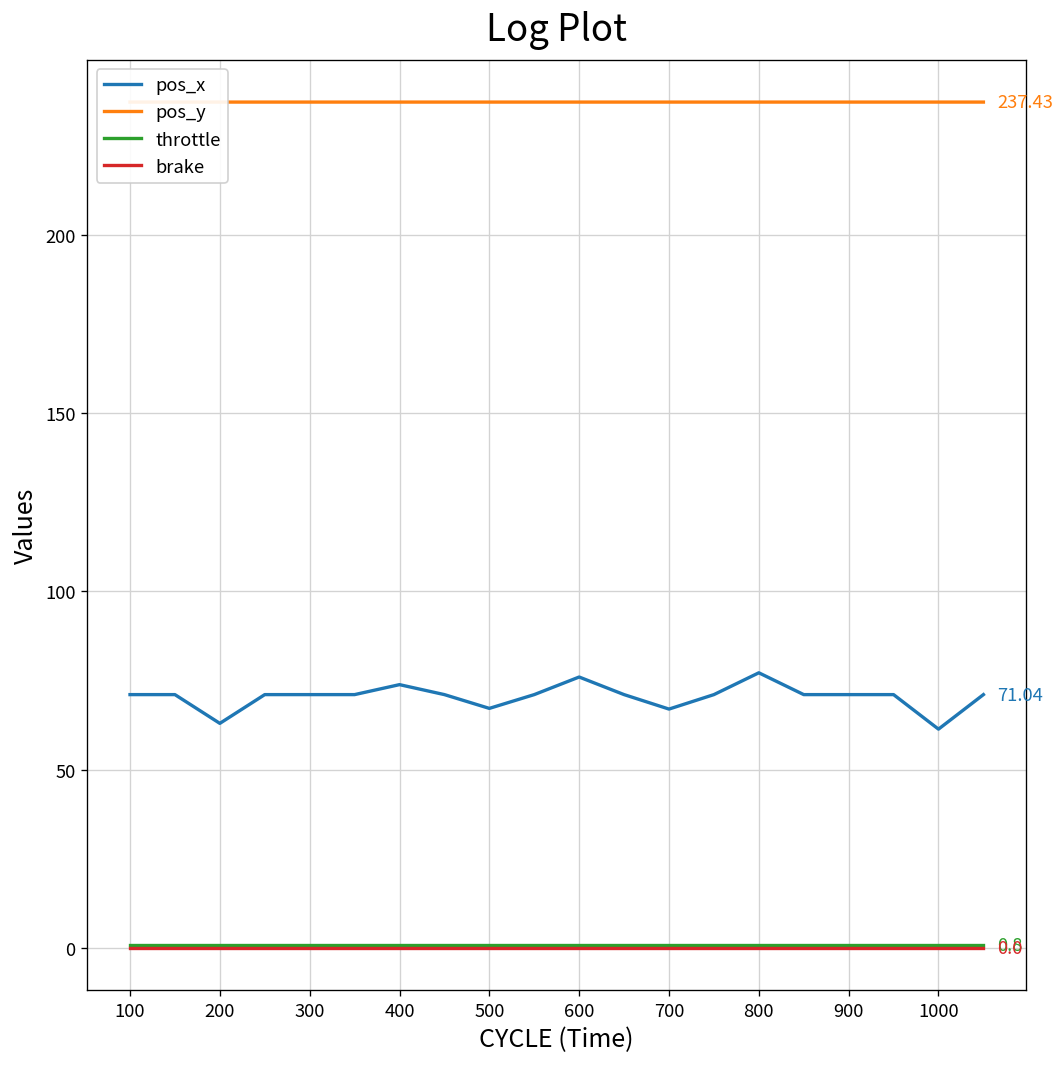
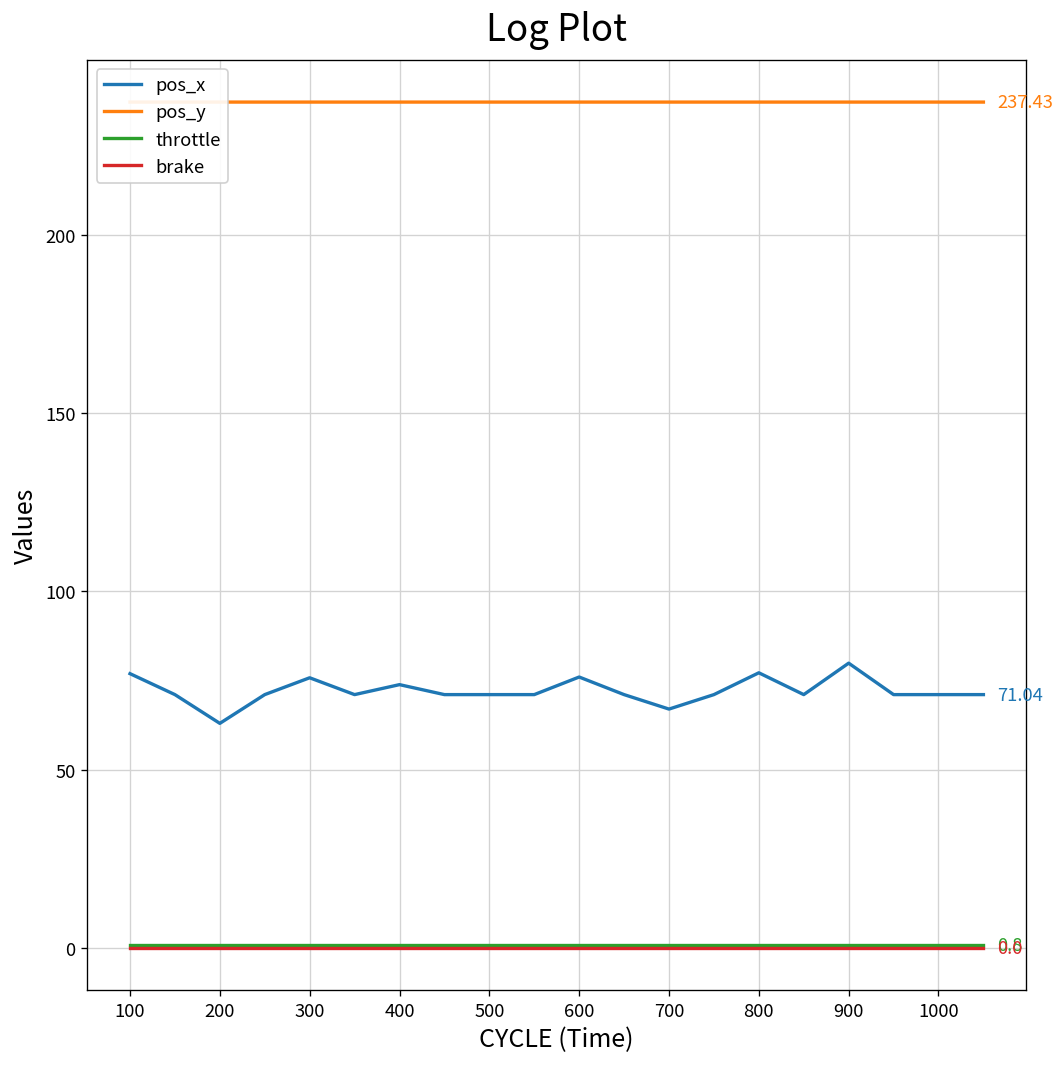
  {
    "pos_x": {
-     "100": 71,
+     "100": 77,
      "200": 63,
-     "300": 71,
+     "300": 76,
      "400": 74,
-     "500": 67,
+     "500": 71,
      "600": 76,
      "700": 67,
      "800": 77,
-     "900": 71,
-     "1000": 61
+     "900": 80,
+     "1000": 71
    },
    "pos_y": {
      "300": 237,
      "400": 237,
      "500": 237,
      "600": 237,
      "700": 237,
      "800": 237,
      "900": 237,
      "1000": 237
    }
  }
